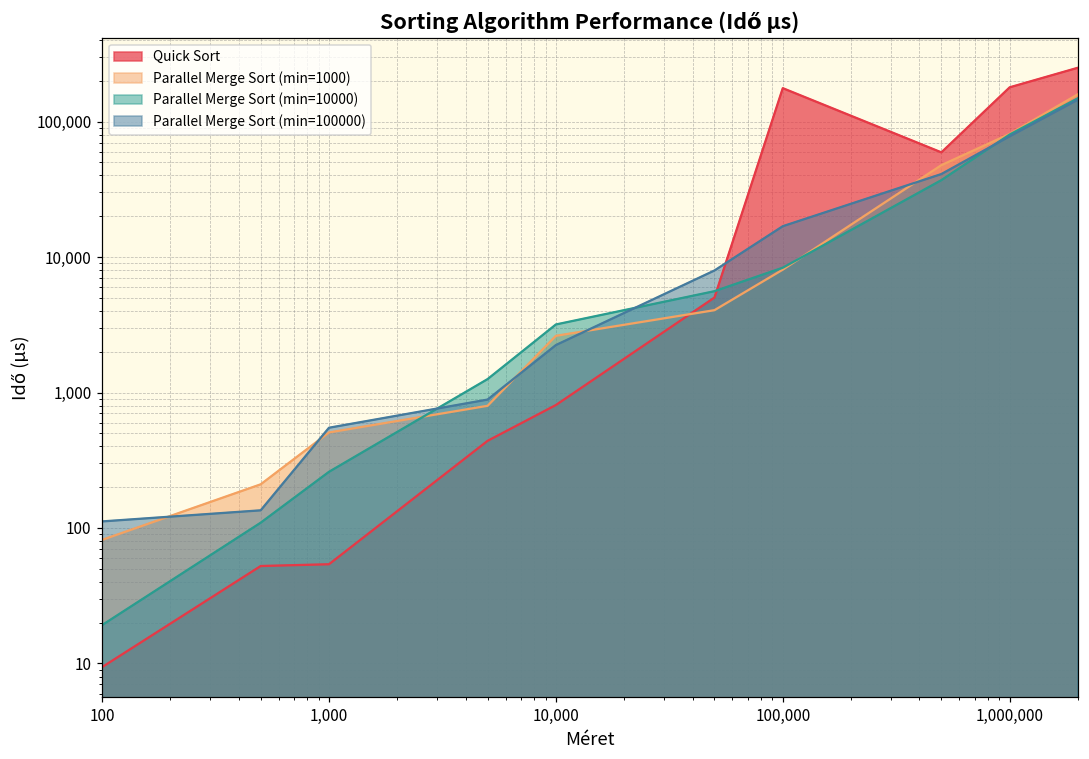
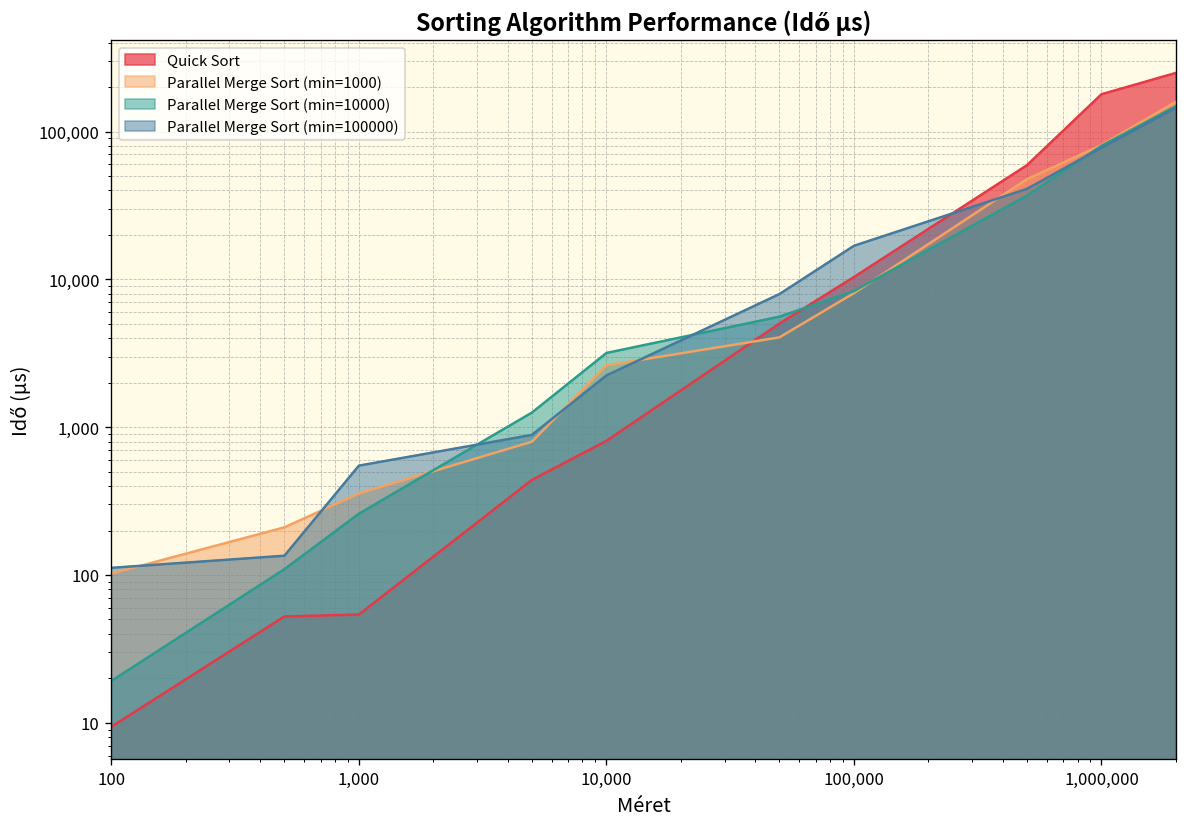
  {
    "Quick Sort": {
      "100": "9",
      "1,000": "50",
      "10,000": "800",
-     "100,000": "180,000",
+     "100,000": "10,000",
      "1,000,000": "180,000"
    },
    "Parallel Merge Sort (min=1000)": {
-     "100": "80",
-     "1,000": "510",
+     "100": "100",
+     "1,000": "360",
      "10,000": "2,600"
    }
  }
